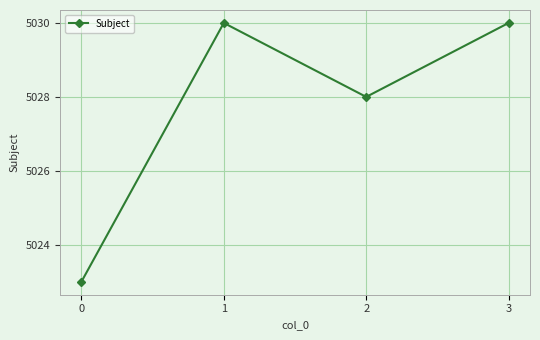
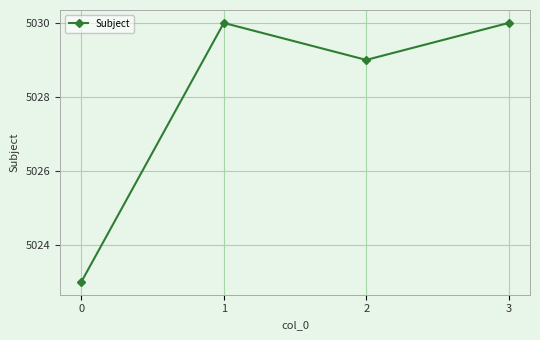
  {
    "0": 5023,
    "1": 5030,
-   "2": 5028,
+   "2": 5029,
    "3": 5030
  }
